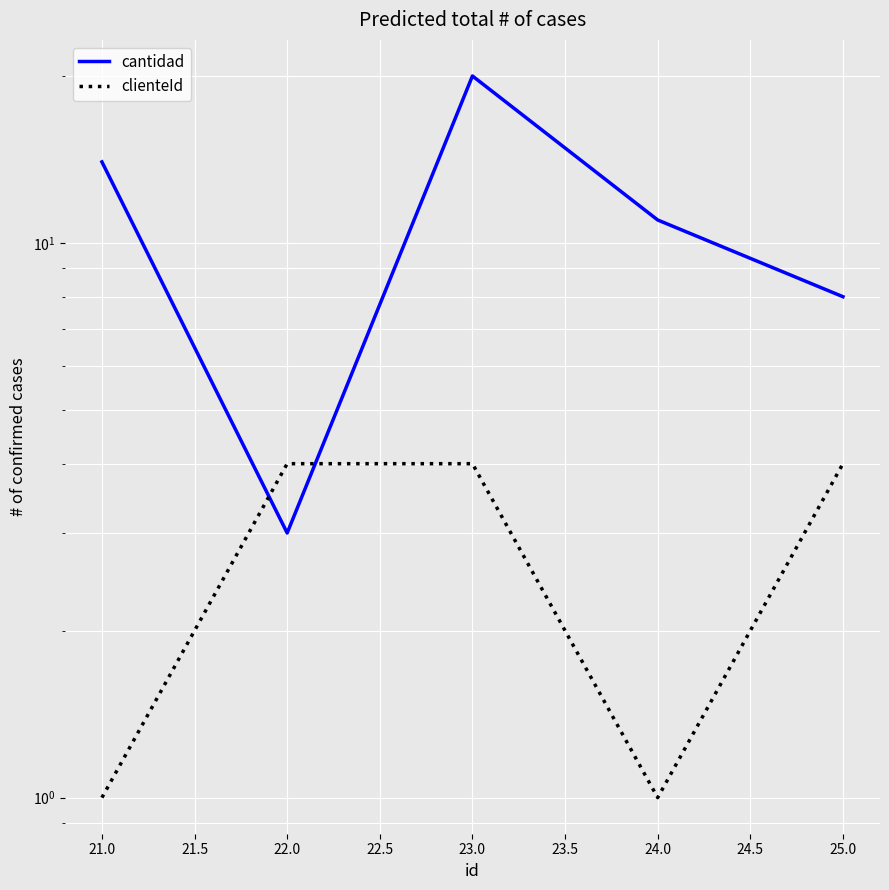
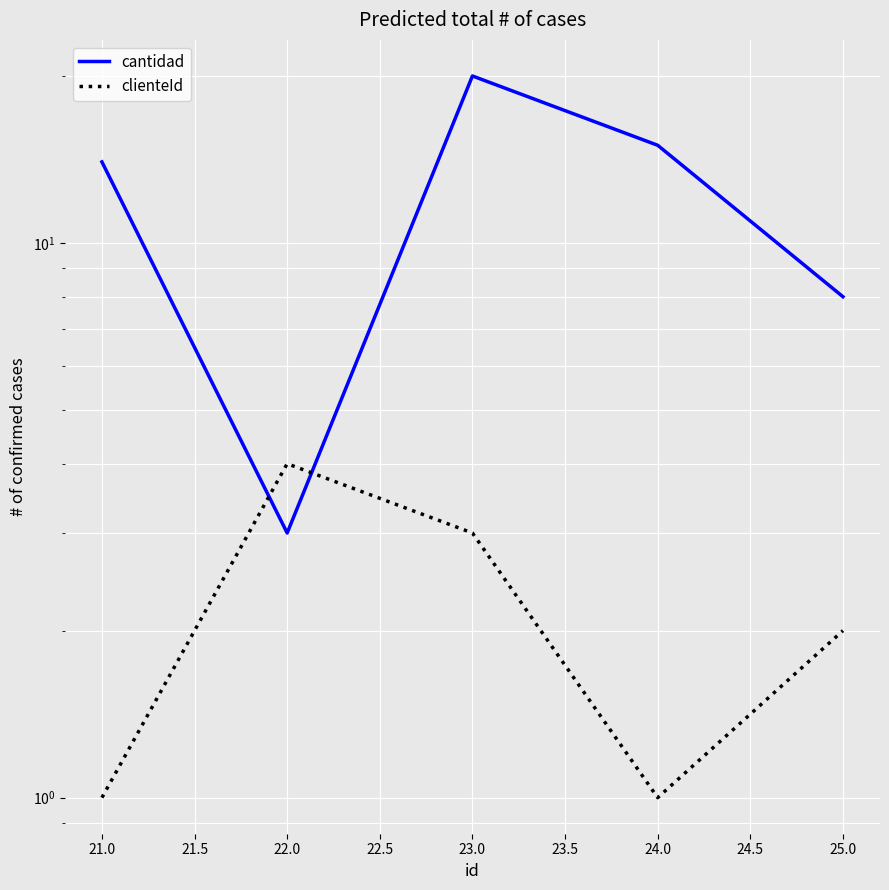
  {
    "cantidad": {
      "21.0": 14,
      "22.0": 3,
      "23.0": 20,
-     "24.0": 11,
+     "24.0": 15,
      "25.0": 8
    },
    "clienteId": {
      "21.0": 1,
      "22.0": 4,
-     "23.0": 4,
+     "23.0": 3,
      "24.0": 1,
-     "25.0": 4
+     "25.0": 2
    }
  }
